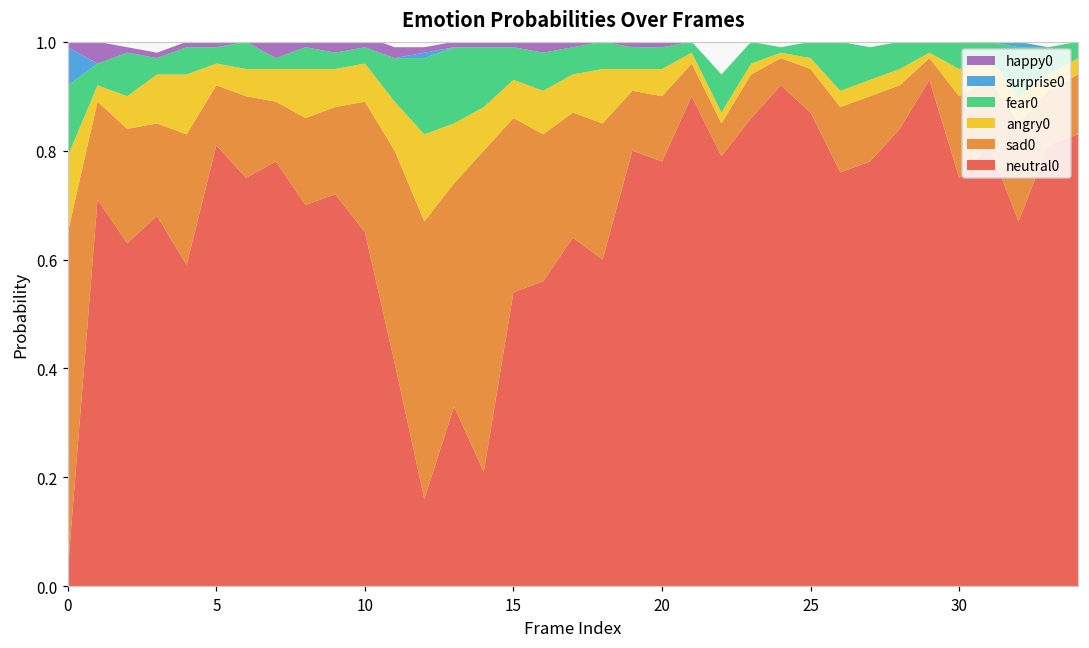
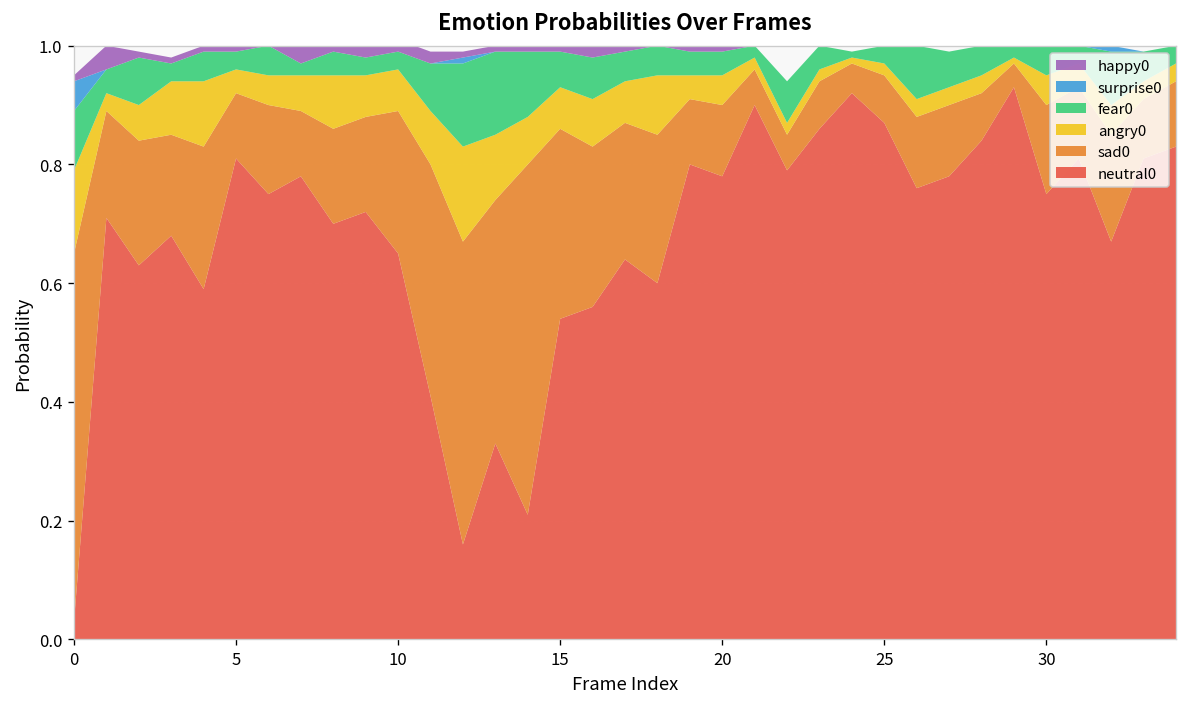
  {
    "angry0": {
      "0": 0.14,
      "5": 0.04,
      "10": 0.07,
      "15": 0.07,
      "20": 0.05,
      "25": 0.02,
      "30": 0.05
    },
    "fear0": {
-     "0": 0.13
+     "0": 0.10
    },
    "surprise0": {
-     "0": 0.07
+     "0": 0.05
    },
    "happy0": {
      "0": 0.01,
      "5": 0.01,
      "15": 0.01,
      "20": 0.01
    }
  }
